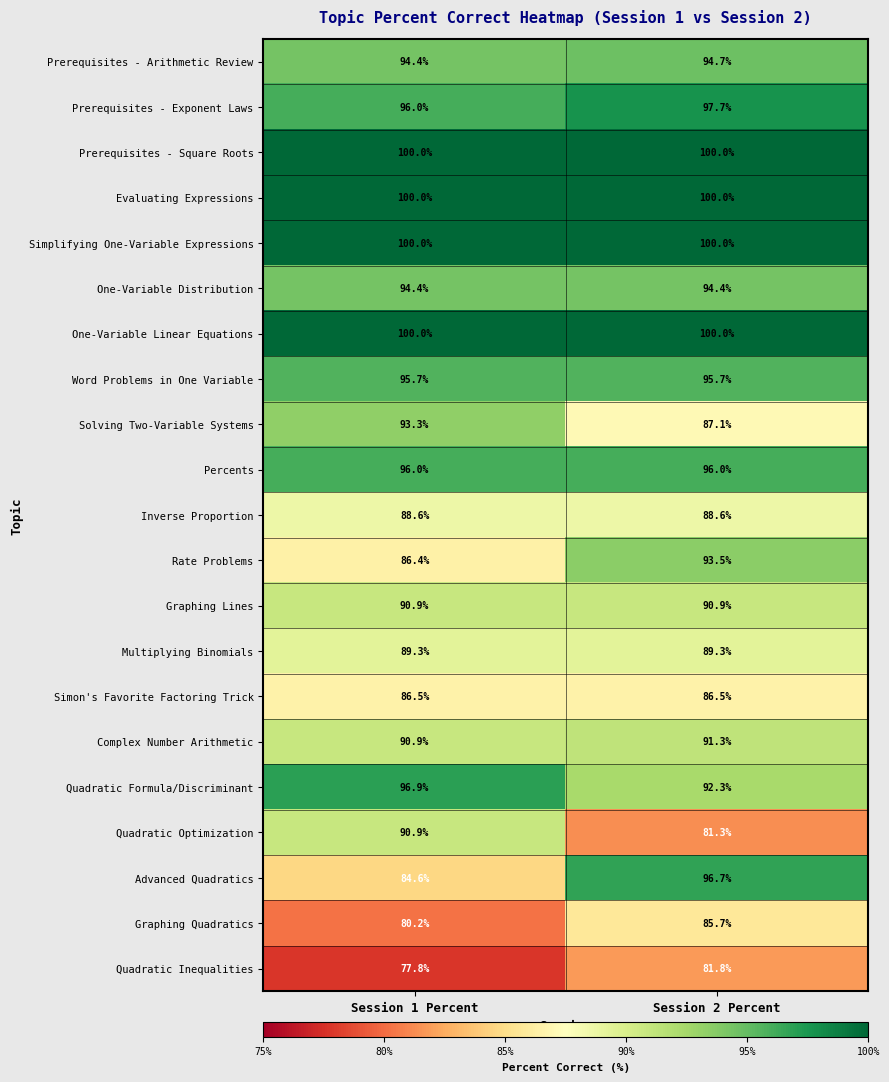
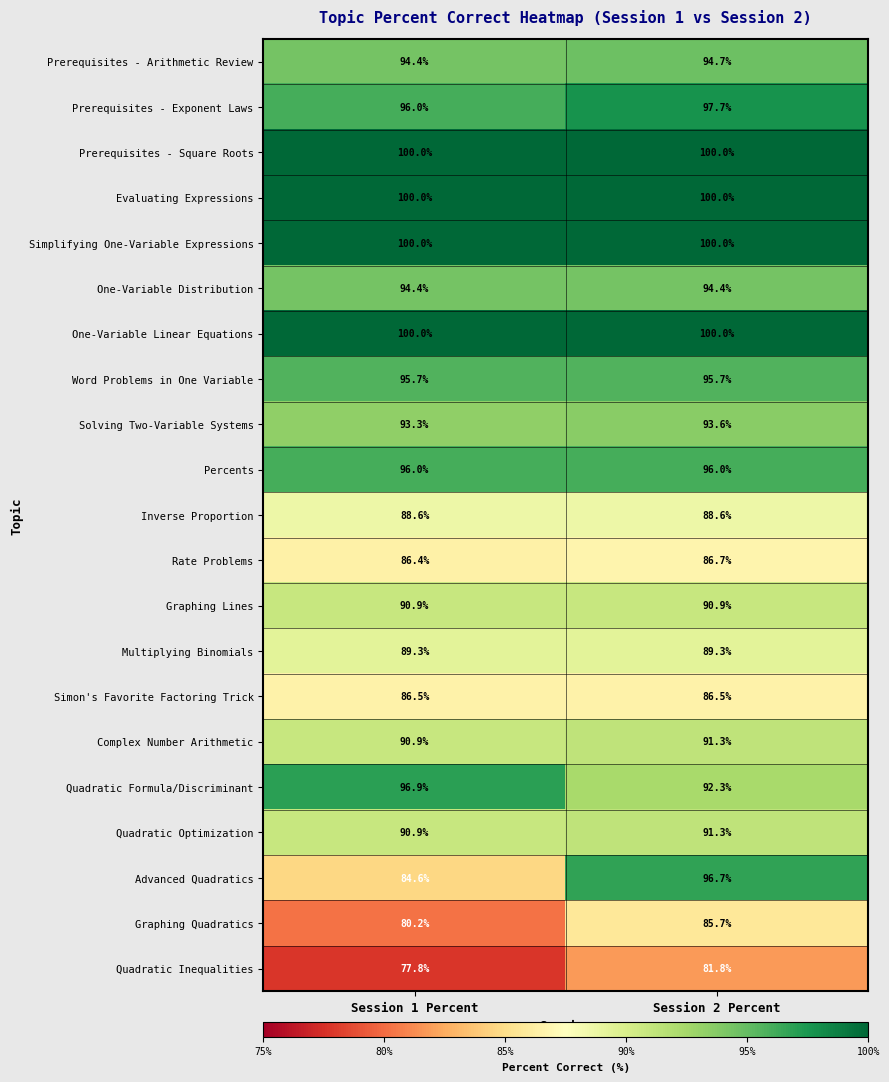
  {
    "Prerequisites - Arithmetic Review": {
      "Session 1 Percent": "94.4%",
      "Session 2 Percent": "94.7%"
    },
    "Prerequisites - Exponent Laws": {
      "Session 1 Percent": "96.0%",
      "Session 2 Percent": "97.7%"
    },
    "Prerequisites - Square Roots": {
      "Session 1 Percent": "100.0%",
      "Session 2 Percent": "100.0%"
    },
    "Evaluating Expressions": {
      "Session 1 Percent": "100.0%",
      "Session 2 Percent": "100.0%"
    },
    "Simplifying One-Variable Expressions": {
      "Session 1 Percent": "100.0%",
      "Session 2 Percent": "100.0%"
    },
    "One-Variable Distribution": {
      "Session 1 Percent": "94.4%",
      "Session 2 Percent": "94.4%"
    },
    "One-Variable Linear Equations": {
      "Session 1 Percent": "100.0%",
      "Session 2 Percent": "100.0%"
    },
    "Word Problems in One Variable": {
      "Session 1 Percent": "95.7%",
      "Session 2 Percent": "95.7%"
    },
    "Solving Two-Variable Systems": {
      "Session 1 Percent": "93.3%",
-     "Session 2 Percent": "87.1%"
+     "Session 2 Percent": "93.6%"
    },
    "Percents": {
      "Session 1 Percent": "96.0%",
      "Session 2 Percent": "96.0%"
    },
    "Inverse Proportion": {
      "Session 1 Percent": "88.6%",
      "Session 2 Percent": "88.6%"
    },
    "Rate Problems": {
      "Session 1 Percent": "86.4%",
-     "Session 2 Percent": "93.5%"
+     "Session 2 Percent": "86.7%"
    },
    "Graphing Lines": {
      "Session 1 Percent": "90.9%",
      "Session 2 Percent": "90.9%"
    },
    "Multiplying Binomials": {
      "Session 1 Percent": "89.3%",
      "Session 2 Percent": "89.3%"
    },
    "Simon's Favorite Factoring Trick": {
      "Session 1 Percent": "86.5%",
      "Session 2 Percent": "86.5%"
    },
    "Complex Number Arithmetic": {
      "Session 1 Percent": "90.9%",
      "Session 2 Percent": "91.3%"
    },
    "Quadratic Formula/Discriminant": {
      "Session 1 Percent": "96.9%",
      "Session 2 Percent": "92.3%"
    },
    "Quadratic Optimization": {
      "Session 1 Percent": "90.9%",
-     "Session 2 Percent": "81.3%"
+     "Session 2 Percent": "91.3%"
    },
    "Advanced Quadratics": {
      "Session 1 Percent": "84.6%",
      "Session 2 Percent": "96.7%"
    },
    "Graphing Quadratics": {
      "Session 1 Percent": "80.2%",
      "Session 2 Percent": "85.7%"
    },
    "Quadratic Inequalities": {
      "Session 1 Percent": "77.8%",
      "Session 2 Percent": "81.8%"
    }
  }
